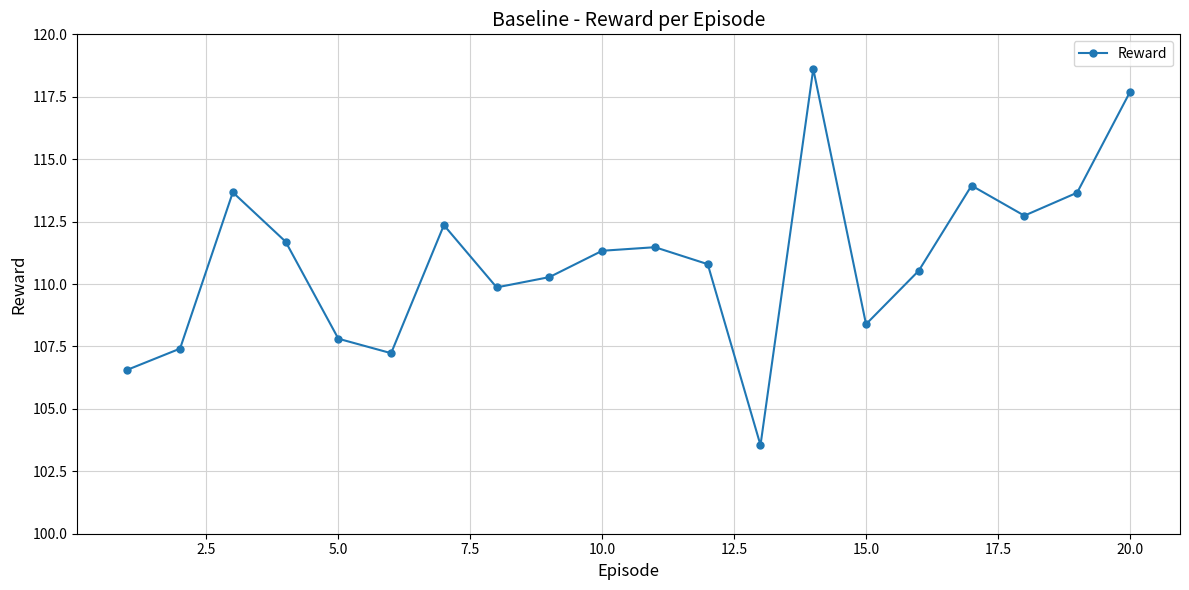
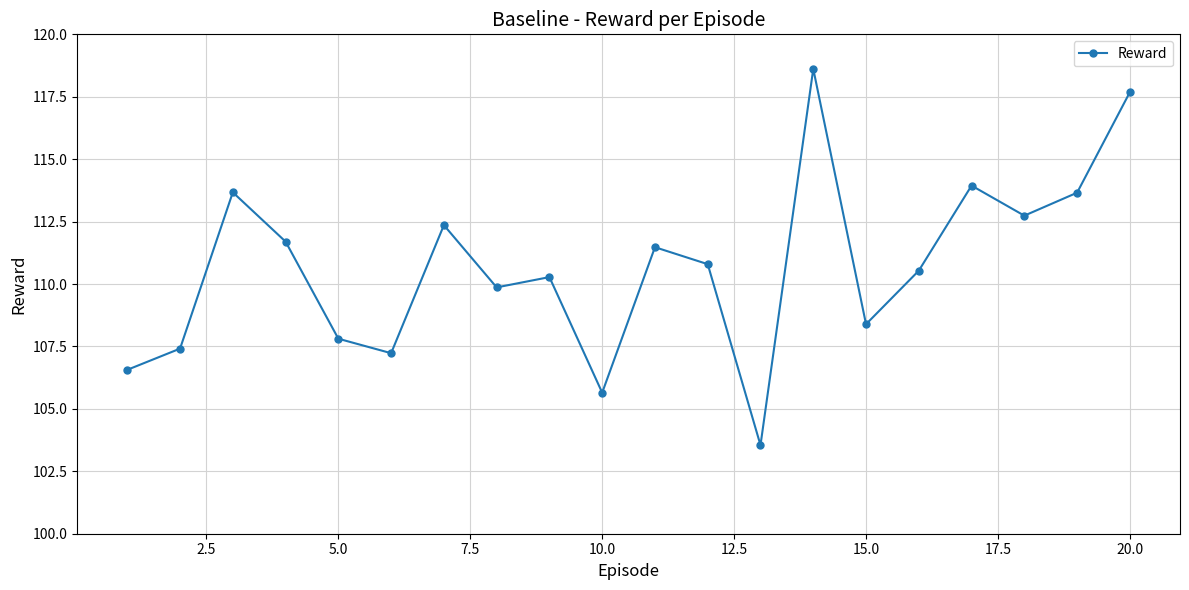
  {
    "5.0": 107.8,
-   "10.0": 111.3,
+   "10.0": 105.6,
    "15.0": 108.4,
    "20.0": 117.7
  }
